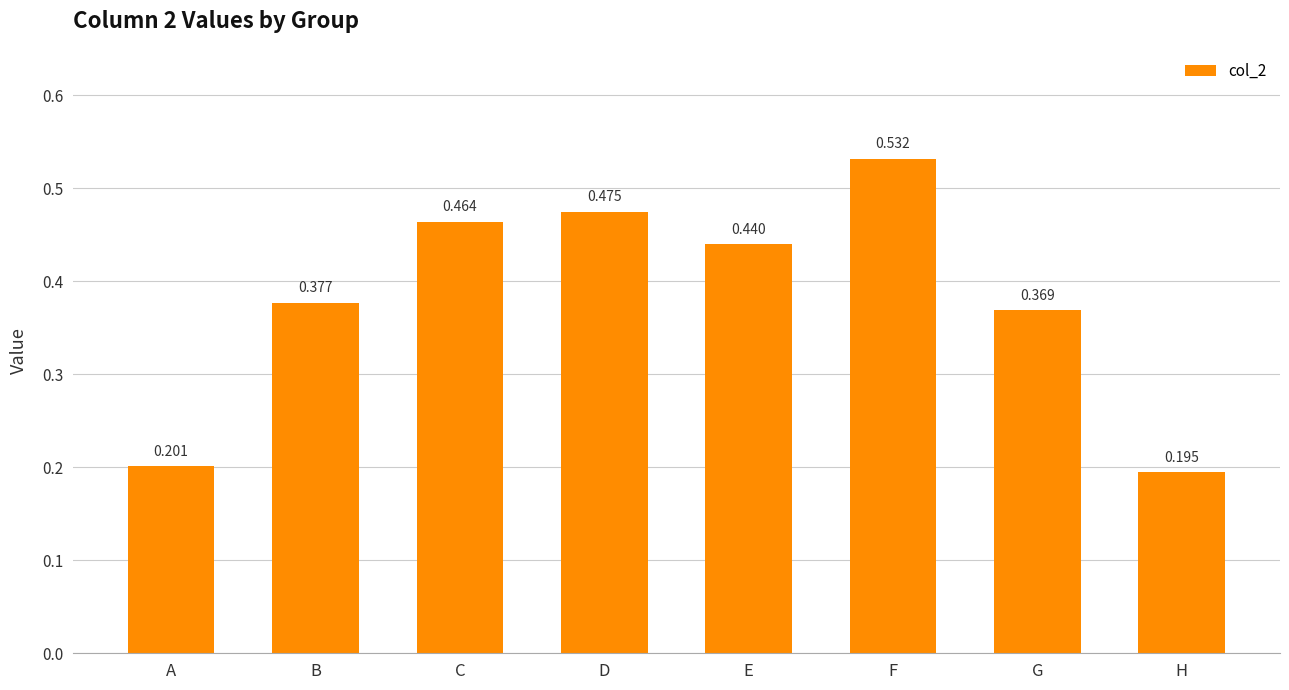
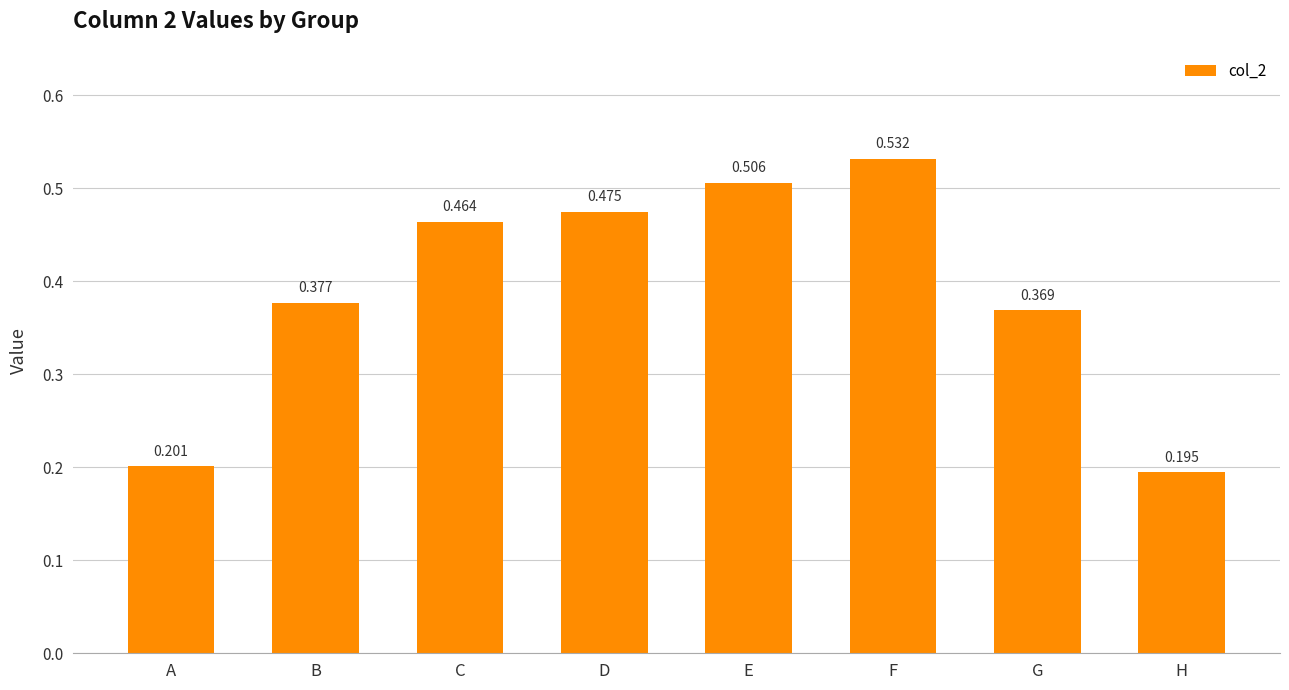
  {
    "A": 0.201,
    "B": 0.377,
    "C": 0.464,
    "D": 0.475,
-   "E": 0.440,
+   "E": 0.506,
    "F": 0.532,
    "G": 0.369,
    "H": 0.195
  }
